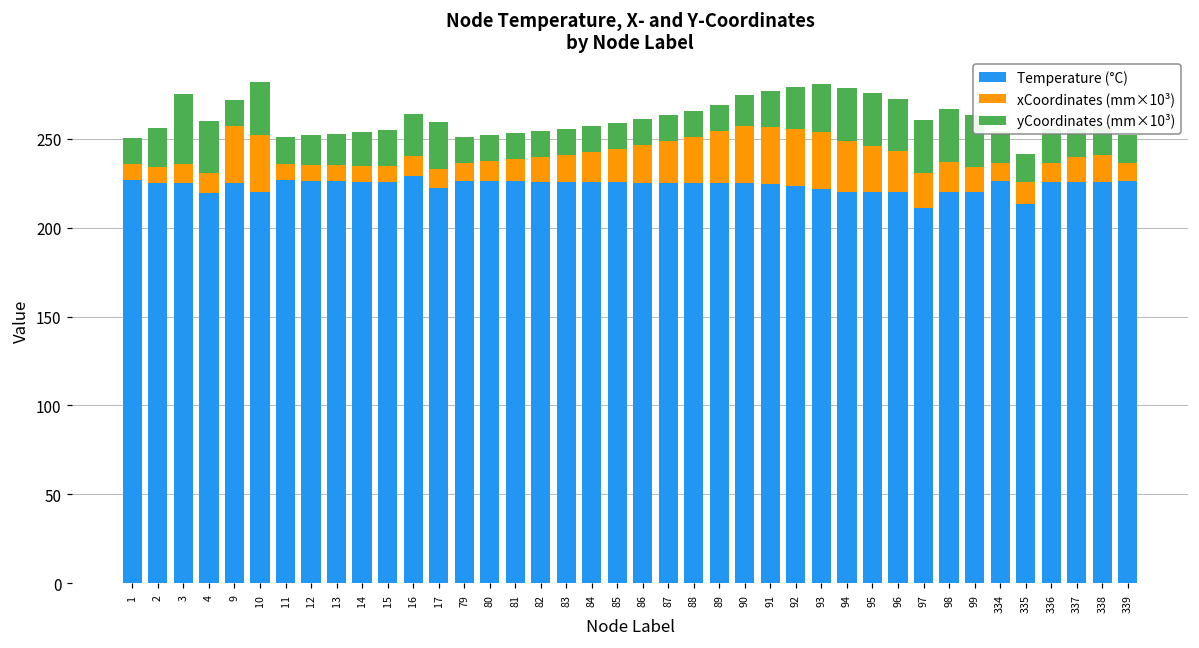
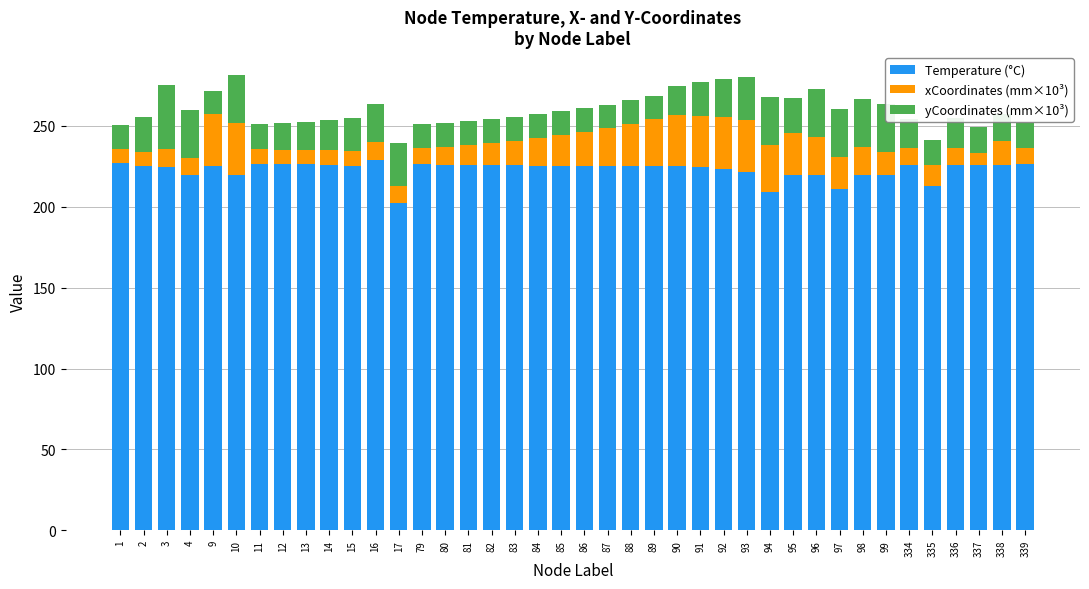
  {
    "Temperature (°C)": {
      "1": 227,
      "2": 225,
      "3": 225,
      "4": 219,
      "9": 225,
      "10": 220,
      "11": 227,
      "12": 226,
      "13": 226,
      "14": 226,
      "15": 226,
      "16": 229,
-     "17": 222,
+     "17": 202,
      "79": 226,
      "80": 226,
      "81": 226,
      "82": 226,
      "83": 226,
      "84": 226,
      "85": 225,
      "86": 225,
      "87": 225,
      "88": 225,
      "89": 225,
      "90": 225,
      "91": 224,
      "92": 223,
      "93": 222,
-     "94": 220,
+     "94": 209,
      "95": 220,
      "96": 220,
      "97": 211,
      "98": 220,
      "99": 220,
      "334": 226,
      "335": 213,
      "336": 226,
      "337": 226,
      "338": 226,
      "339": 226
    },
    "xCoordinates (mm×10³)": {
      "1": 9,
      "2": 9,
      "3": 11,
      "4": 11,
      "9": 32,
      "10": 32,
      "11": 9,
      "12": 9,
      "13": 9,
      "14": 9,
      "15": 9,
      "16": 11,
      "17": 11,
      "79": 10,
      "80": 11,
      "81": 12,
      "82": 14,
      "83": 15,
      "84": 17,
      "85": 19,
      "86": 21,
      "87": 23,
      "88": 26,
      "89": 29,
      "90": 32,
      "91": 32,
      "92": 32,
      "93": 32,
      "94": 29,
      "95": 26,
      "96": 23,
      "97": 20,
      "98": 17,
      "99": 14,
      "334": 10,
      "335": 13,
      "336": 11,
-     "337": 14,
+     "337": 8,
      "338": 15,
      "339": 10
    },
    "yCoordinates (mm×10³)": {
      "1": 15,
      "2": 22,
      "3": 40,
      "4": 30,
      "9": 15,
      "10": 30,
      "11": 16,
      "12": 16,
      "13": 18,
      "14": 19,
      "15": 20,
      "16": 24,
      "17": 26,
      "79": 15,
      "80": 15,
      "81": 15,
      "82": 15,
      "83": 15,
      "84": 15,
      "85": 15,
      "86": 15,
      "87": 15,
      "88": 15,
      "89": 15,
      "90": 18,
      "91": 21,
      "92": 24,
      "93": 27,
      "94": 30,
-     "95": 30,
+     "95": 21,
      "96": 30,
      "97": 30,
      "98": 30,
      "335": 16,
      "339": 16
    }
  }
